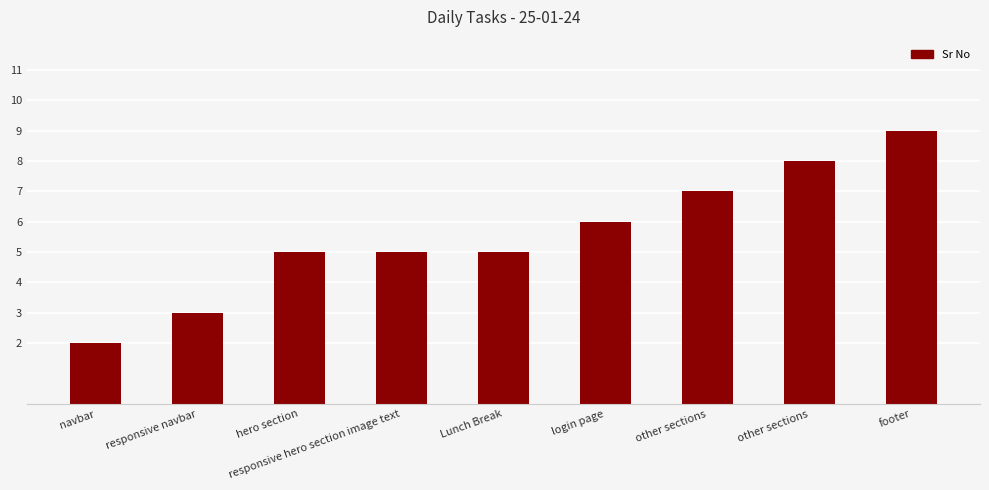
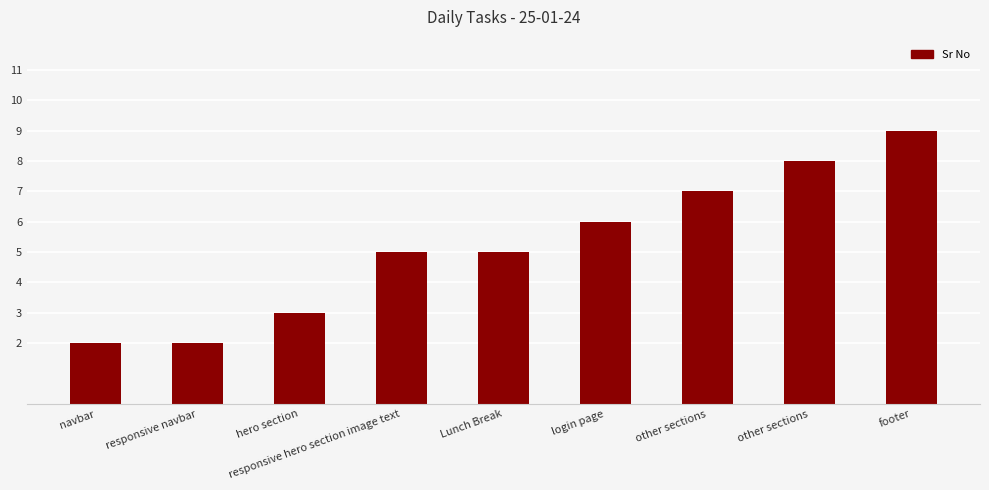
  {
    "navbar": 2,
-   "responsive navbar": 3,
-   "hero section": 5,
+   "responsive navbar": 2,
+   "hero section": 3,
    "responsive hero section image text": 5,
    "Lunch Break": 5,
    "login page": 6,
    "footer": 9
  }
